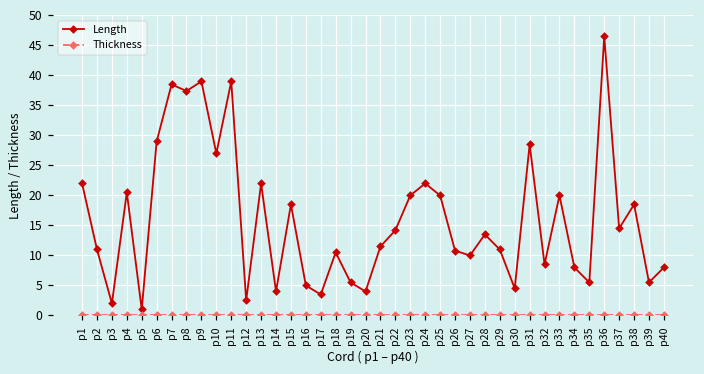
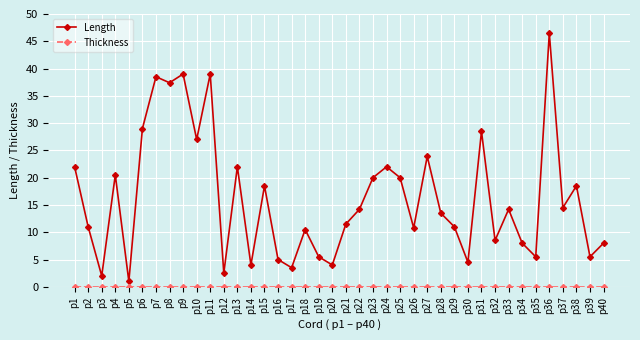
  {
    "Length": {
      "p1": 22,
      "p2": 11,
      "p3": 2,
      "p4": 21,
      "p5": 1,
      "p6": 29,
      "p7": 39,
      "p8": 37,
      "p9": 39,
      "p10": 27,
      "p11": 39,
      "p12": 3,
      "p13": 22,
      "p14": 4,
      "p15": 19,
      "p16": 5,
      "p17": 4,
      "p18": 11,
      "p19": 6,
      "p20": 4,
      "p21": 12,
      "p22": 14,
      "p23": 20,
      "p24": 22,
      "p25": 20,
      "p26": 11,
-     "p27": 10,
+     "p27": 24,
      "p28": 14,
      "p29": 11,
      "p30": 5,
      "p31": 29,
      "p32": 9,
-     "p33": 20,
+     "p33": 14,
      "p34": 8,
      "p35": 6,
      "p36": 47,
      "p37": 15,
      "p38": 19,
      "p39": 6,
      "p40": 8
    },
    "Thickness": {
      "p1": 0,
      "p2": 0,
      "p3": 0,
      "p4": 0,
      "p5": 0,
      "p6": 0,
      "p7": 0,
      "p8": 0,
      "p9": 0,
      "p10": 0,
      "p11": 0,
      "p12": 0,
      "p13": 0,
      "p14": 0,
      "p15": 0,
      "p16": 0,
      "p17": 0,
      "p18": 0,
      "p19": 0,
      "p20": 0,
      "p21": 0,
      "p22": 0,
      "p23": 0,
      "p24": 0,
      "p25": 0,
      "p26": 0,
      "p27": 0,
      "p28": 0,
      "p29": 0,
      "p30": 0,
      "p31": 0,
      "p32": 0,
      "p33": 0,
      "p34": 0,
      "p35": 0,
      "p36": 0,
      "p37": 0,
      "p38": 0,
      "p39": 0,
      "p40": 0
    }
  }
